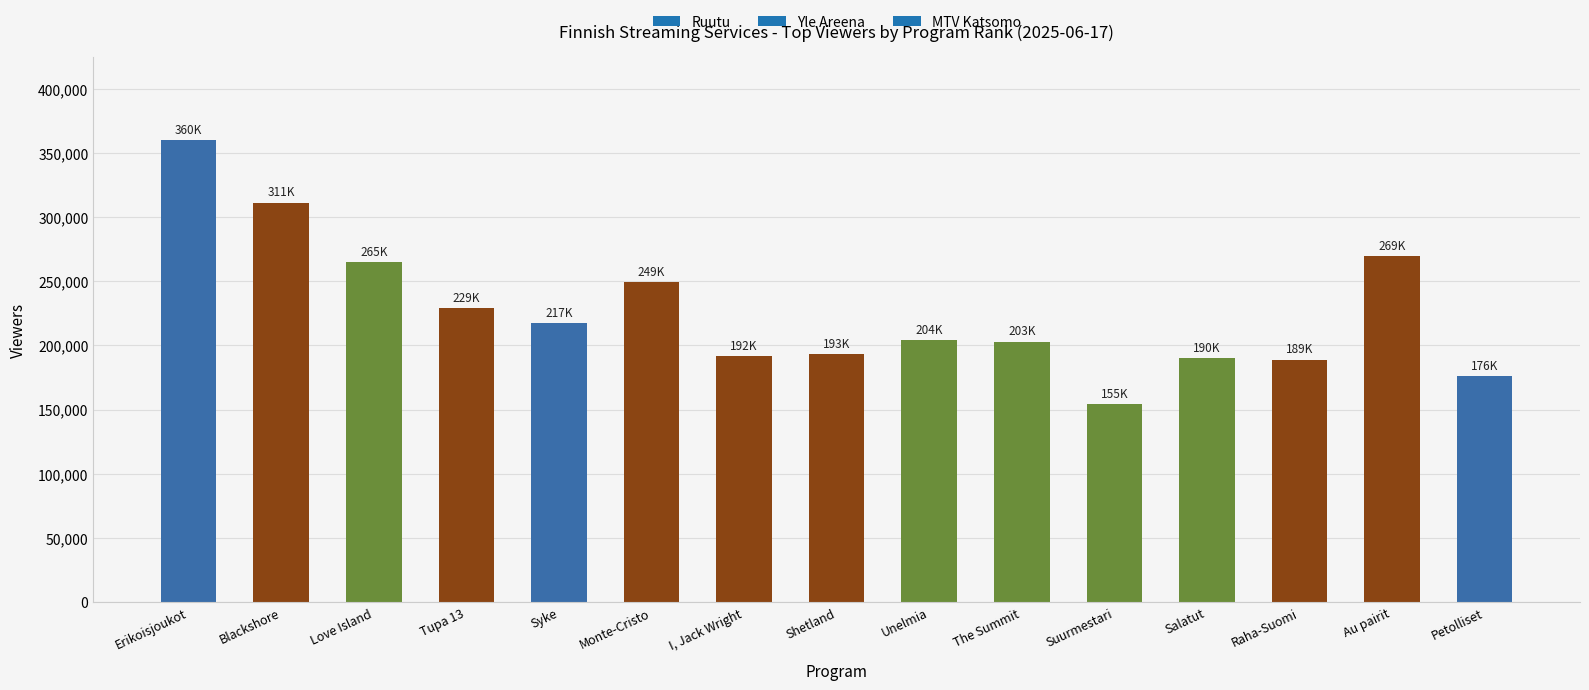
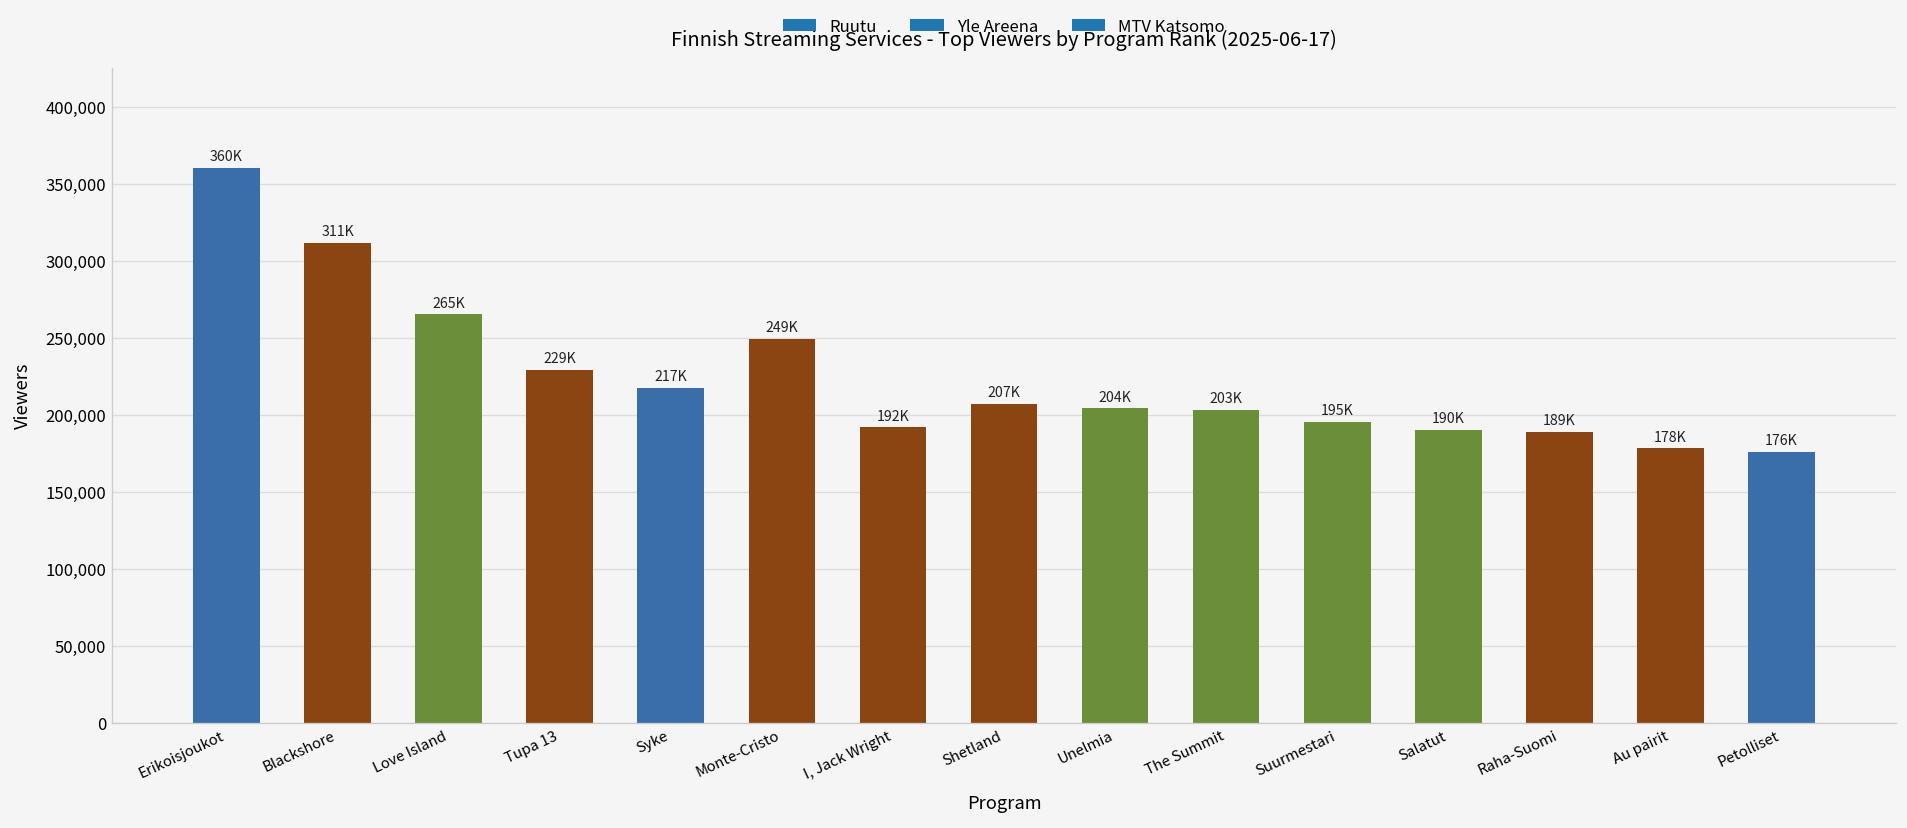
  {
    "Erikoisjoukot": "360K",
    "Blackshore": "311K",
    "Love Island": "265K",
    "Tupa 13": "229K",
    "Syke": "217K",
    "Monte-Cristo": "249K",
    "I, Jack Wright": "192K",
-   "Shetland": "193K",
+   "Shetland": "207K",
    "Unelmia": "204K",
    "The Summit": "203K",
-   "Suurmestari": "155K",
+   "Suurmestari": "195K",
    "Salatut": "190K",
    "Raha-Suomi": "189K",
-   "Au pairit": "269K",
+   "Au pairit": "178K",
    "Petolliset": "176K"
  }
